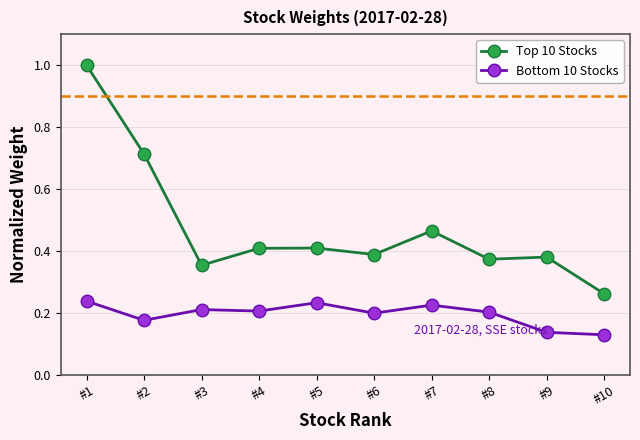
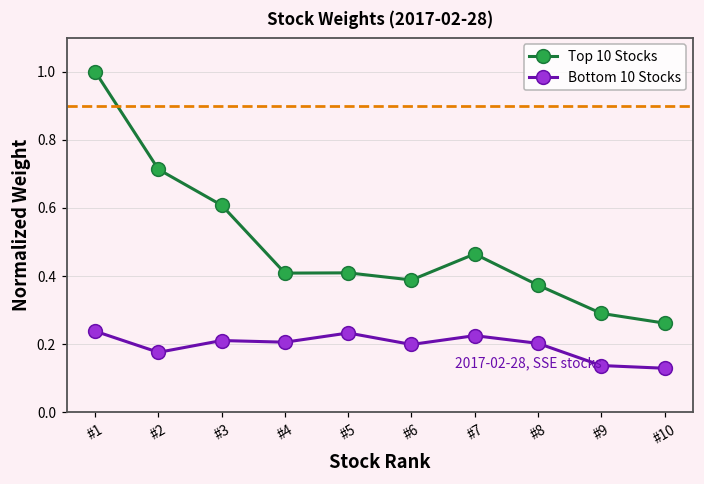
  {
    "Top 10 Stocks": {
      "#1": 1.00,
      "#2": 0.71,
-     "#3": 0.35,
+     "#3": 0.61,
      "#4": 0.41,
      "#5": 0.41,
      "#6": 0.39,
      "#7": 0.47,
      "#8": 0.37,
-     "#9": 0.38,
+     "#9": 0.29,
      "#10": 0.26
    },
    "Bottom 10 Stocks": {
      "#1": 0.24,
      "#2": 0.18,
      "#3": 0.21,
      "#4": 0.21,
      "#5": 0.23,
      "#6": 0.20,
      "#7": 0.23,
      "#8": 0.20,
      "#10": 0.13
    }
  }
